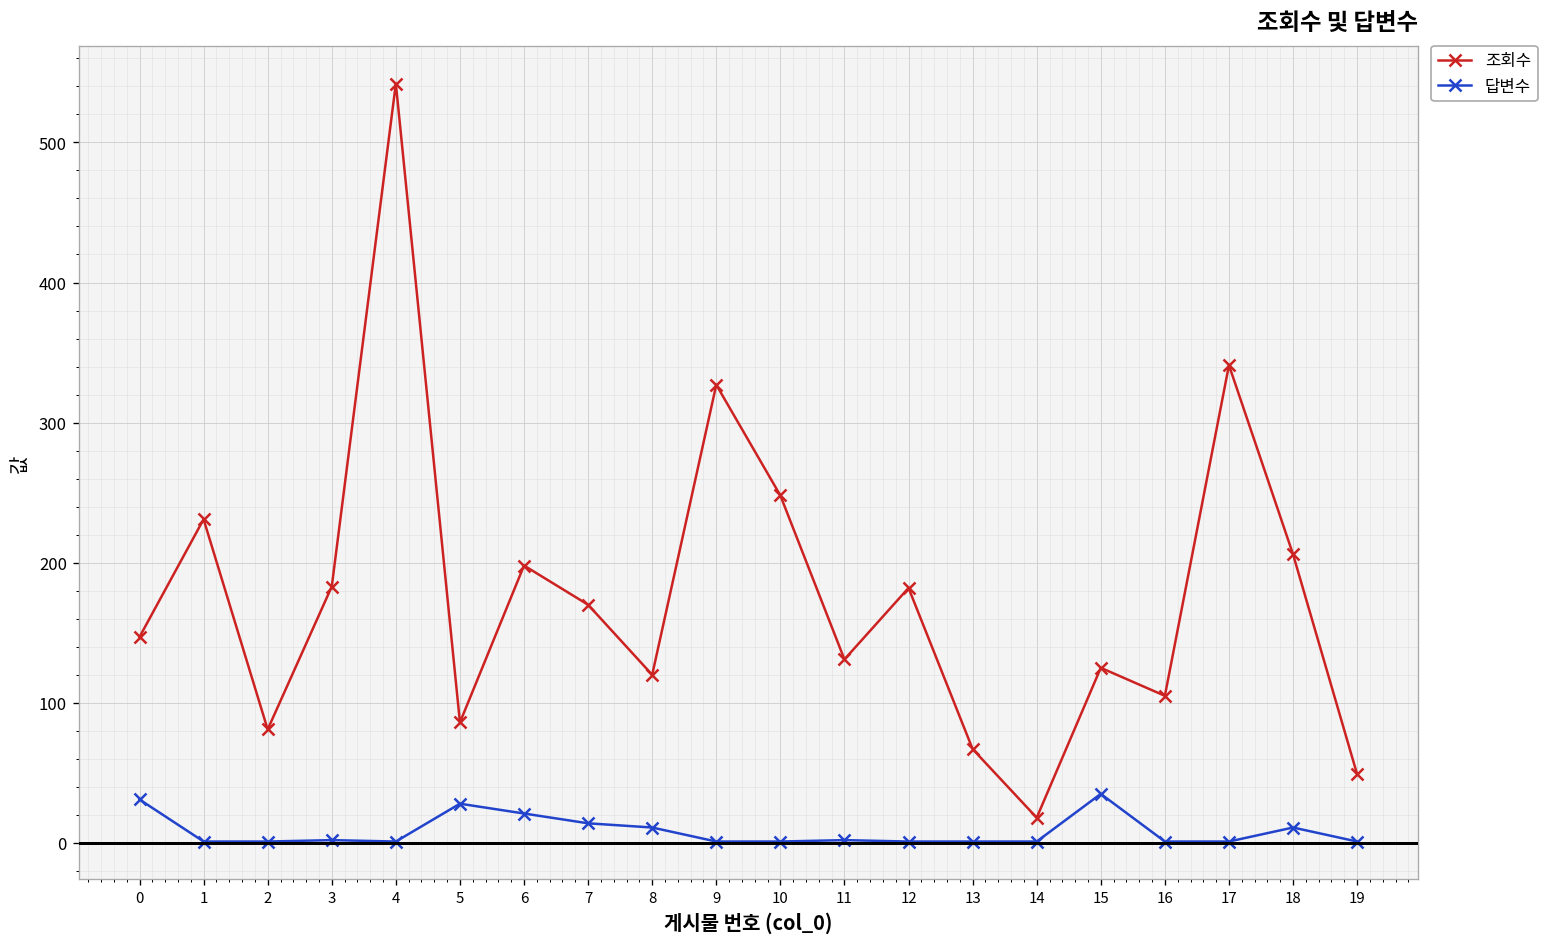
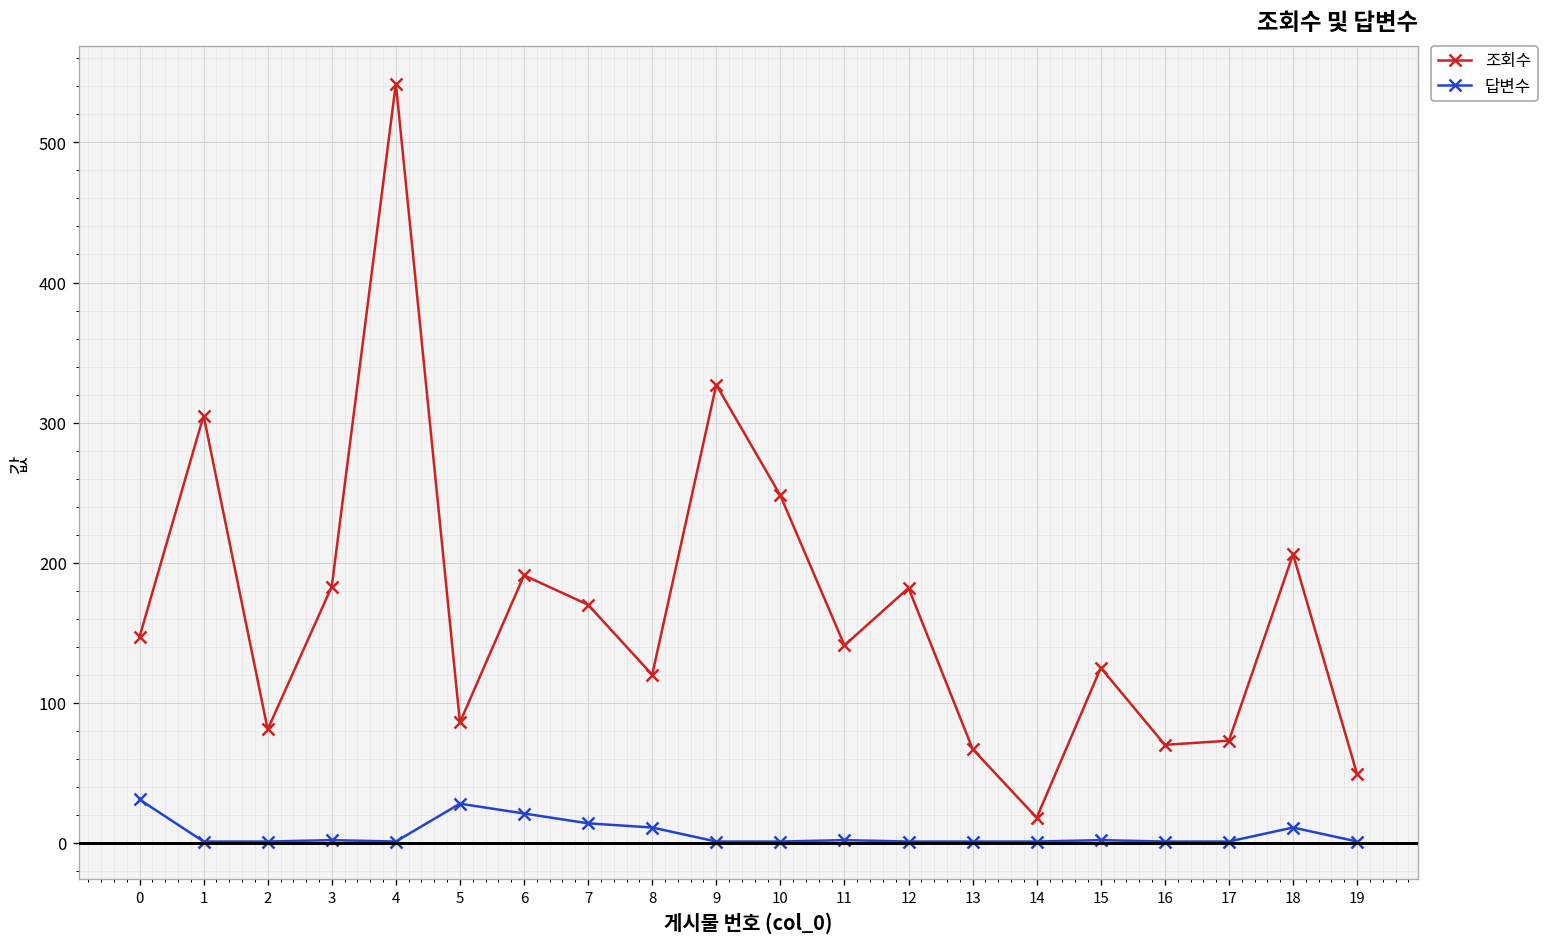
  {
    "조회수": {
      "0": 147,
-     "1": 231,
+     "1": 305,
      "2": 81,
      "3": 183,
      "4": 542,
      "5": 86,
-     "6": 198,
+     "6": 191,
      "7": 170,
      "8": 120,
      "9": 327,
      "10": 248,
-     "11": 131,
+     "11": 141,
      "12": 182,
      "13": 67,
      "14": 18,
      "15": 125,
-     "16": 105,
-     "17": 341,
+     "16": 70,
+     "17": 73,
      "18": 206,
      "19": 49
    },
    "답변수": {
      "0": 31,
      "1": 1,
      "2": 1,
      "3": 2,
      "4": 1,
      "5": 28,
      "6": 21,
      "7": 14,
      "8": 11,
      "9": 1,
      "10": 1,
      "11": 2,
      "12": 1,
      "13": 1,
      "14": 1,
-     "15": 35,
+     "15": 2,
      "16": 1,
      "17": 1,
      "18": 11,
      "19": 1
    }
  }
